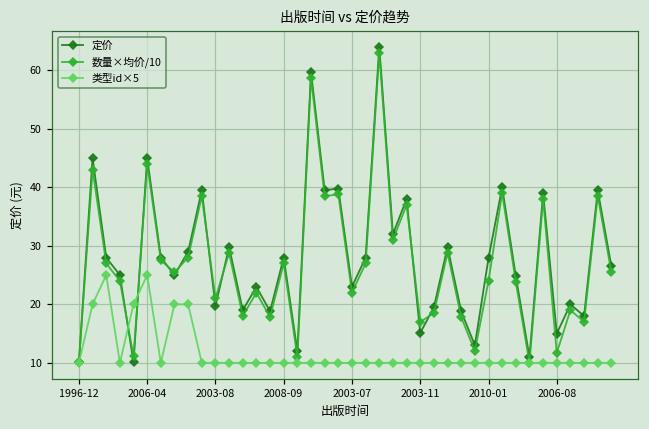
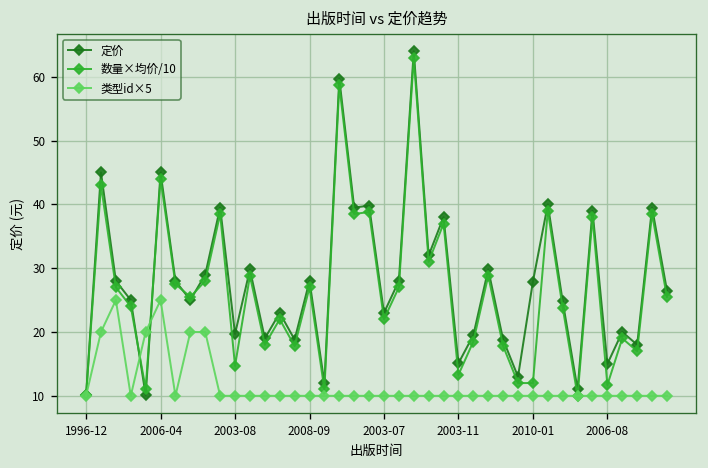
  {
    "定价": {
      "2003-08": 20,
      "2003-11": 15,
      "2010-01": 28,
      "2006-08": 15
    },
    "数量×均价/10": {
-     "2003-08": 21,
-     "2003-11": 17,
-     "2010-01": 24,
+     "2003-08": 15,
+     "2003-11": 13,
+     "2010-01": 12,
      "2006-08": 12
    },
    "类型id×5": {
      "2003-08": 10,
      "2003-11": 10,
      "2010-01": 10,
      "2006-08": 10
    }
  }
